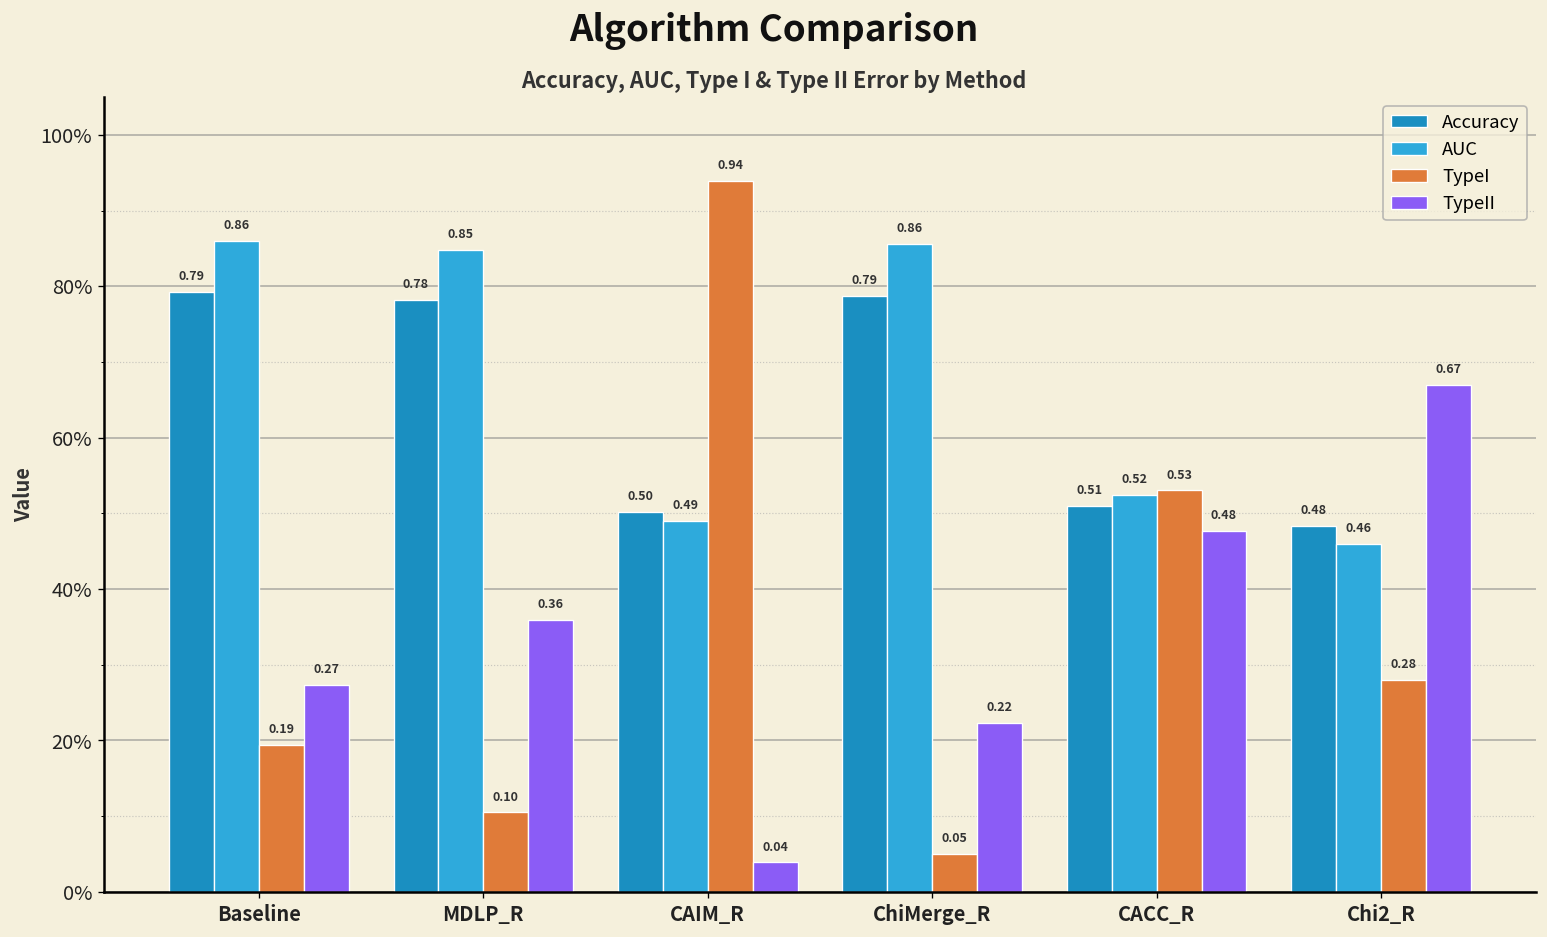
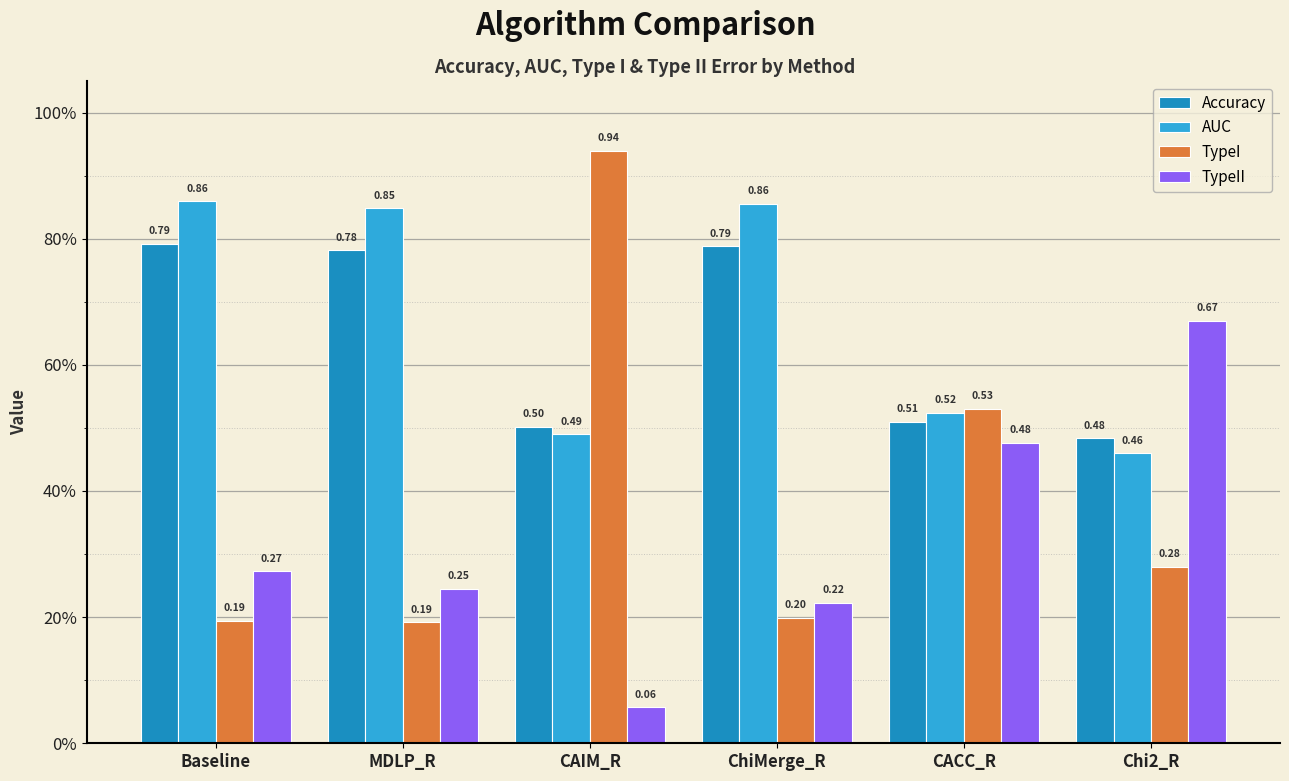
  {
    "TypeI": {
      "Baseline": 0.19,
-     "MDLP_R": 0.10,
+     "MDLP_R": 0.19,
      "CAIM_R": 0.94,
-     "ChiMerge_R": 0.05,
+     "ChiMerge_R": 0.20,
      "CACC_R": 0.53,
      "Chi2_R": 0.28
    },
    "TypeII": {
      "Baseline": 0.27,
-     "MDLP_R": 0.36,
-     "CAIM_R": 0.04,
+     "MDLP_R": 0.25,
+     "CAIM_R": 0.06,
      "ChiMerge_R": 0.22,
      "CACC_R": 0.48,
      "Chi2_R": 0.67
    }
  }
